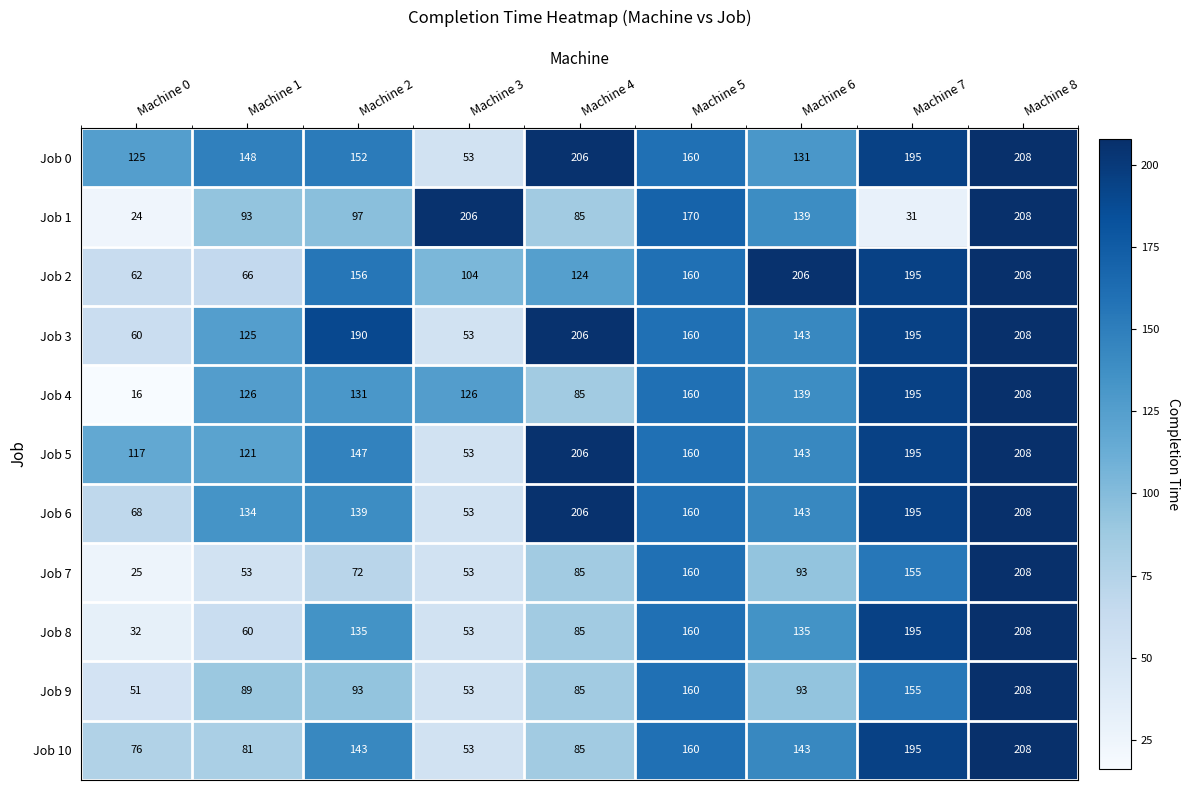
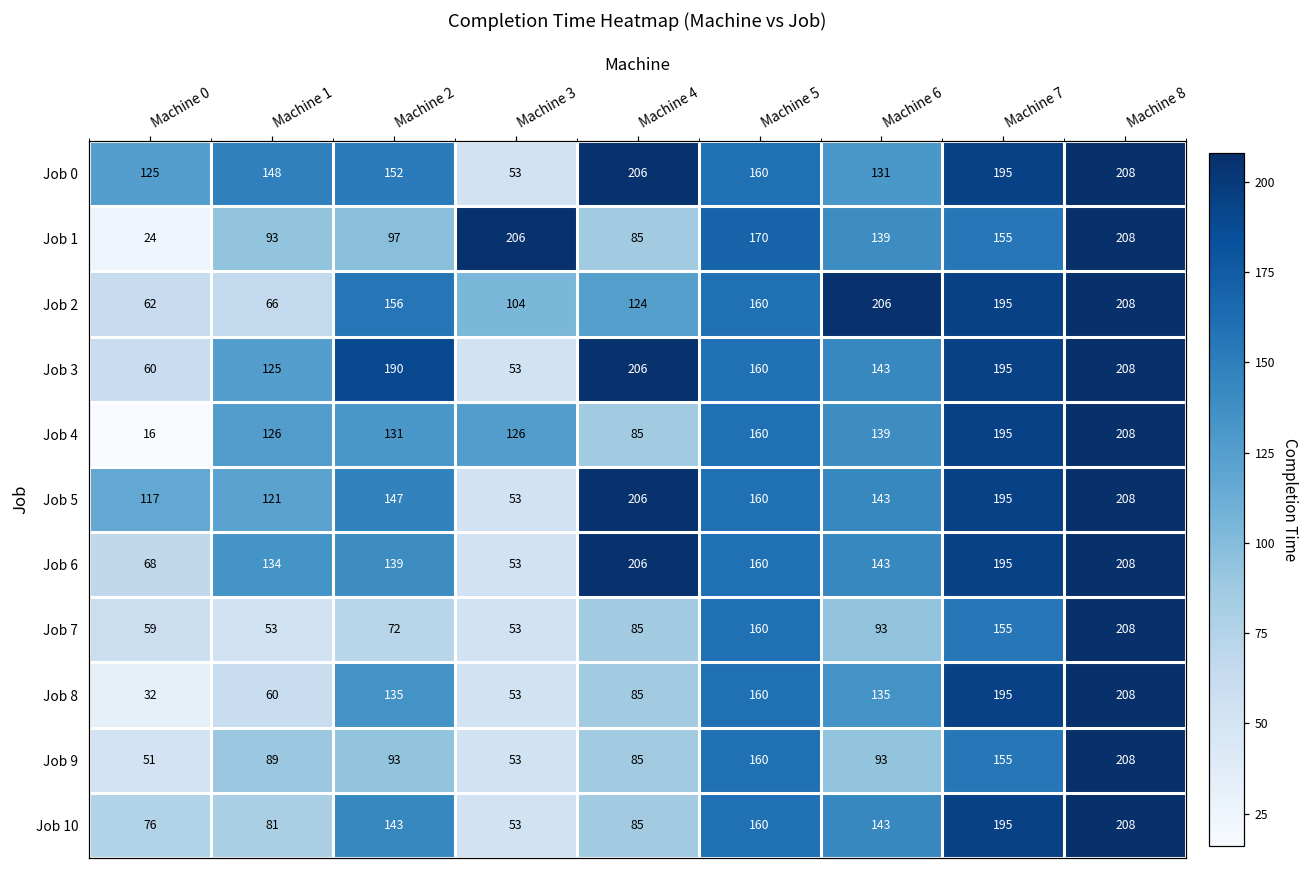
  {
    "Job 0": {
      "Machine 0": 125,
      "Machine 1": 148,
      "Machine 2": 152,
      "Machine 3": 53,
      "Machine 4": 206,
      "Machine 5": 160,
      "Machine 6": 131,
      "Machine 7": 195,
      "Machine 8": 208
    },
    "Job 1": {
      "Machine 0": 24,
      "Machine 1": 93,
      "Machine 2": 97,
      "Machine 3": 206,
      "Machine 4": 85,
      "Machine 5": 170,
      "Machine 6": 139,
-     "Machine 7": 31,
+     "Machine 7": 155,
      "Machine 8": 208
    },
    "Job 2": {
      "Machine 0": 62,
      "Machine 1": 66,
      "Machine 2": 156,
      "Machine 3": 104,
      "Machine 4": 124,
      "Machine 5": 160,
      "Machine 6": 206,
      "Machine 7": 195,
      "Machine 8": 208
    },
    "Job 3": {
      "Machine 0": 60,
      "Machine 1": 125,
      "Machine 2": 190,
      "Machine 3": 53,
      "Machine 4": 206,
      "Machine 5": 160,
      "Machine 6": 143,
      "Machine 7": 195,
      "Machine 8": 208
    },
    "Job 4": {
      "Machine 0": 16,
      "Machine 1": 126,
      "Machine 2": 131,
      "Machine 3": 126,
      "Machine 4": 85,
      "Machine 5": 160,
      "Machine 6": 139,
      "Machine 7": 195,
      "Machine 8": 208
    },
    "Job 5": {
      "Machine 0": 117,
      "Machine 1": 121,
      "Machine 2": 147,
      "Machine 3": 53,
      "Machine 4": 206,
      "Machine 5": 160,
      "Machine 6": 143,
      "Machine 7": 195,
      "Machine 8": 208
    },
    "Job 6": {
      "Machine 0": 68,
      "Machine 1": 134,
      "Machine 2": 139,
      "Machine 3": 53,
      "Machine 4": 206,
      "Machine 5": 160,
      "Machine 6": 143,
      "Machine 7": 195,
      "Machine 8": 208
    },
    "Job 7": {
-     "Machine 0": 25,
+     "Machine 0": 59,
      "Machine 1": 53,
      "Machine 2": 72,
      "Machine 3": 53,
      "Machine 4": 85,
      "Machine 5": 160,
      "Machine 6": 93,
      "Machine 7": 155,
      "Machine 8": 208
    },
    "Job 8": {
      "Machine 0": 32,
      "Machine 1": 60,
      "Machine 2": 135,
      "Machine 3": 53,
      "Machine 4": 85,
      "Machine 5": 160,
      "Machine 6": 135,
      "Machine 7": 195,
      "Machine 8": 208
    },
    "Job 9": {
      "Machine 0": 51,
      "Machine 1": 89,
      "Machine 2": 93,
      "Machine 3": 53,
      "Machine 4": 85,
      "Machine 5": 160,
      "Machine 6": 93,
      "Machine 7": 155,
      "Machine 8": 208
    },
    "Job 10": {
      "Machine 0": 76,
      "Machine 1": 81,
      "Machine 2": 143,
      "Machine 3": 53,
      "Machine 4": 85,
      "Machine 5": 160,
      "Machine 6": 143,
      "Machine 7": 195,
      "Machine 8": 208
    }
  }
